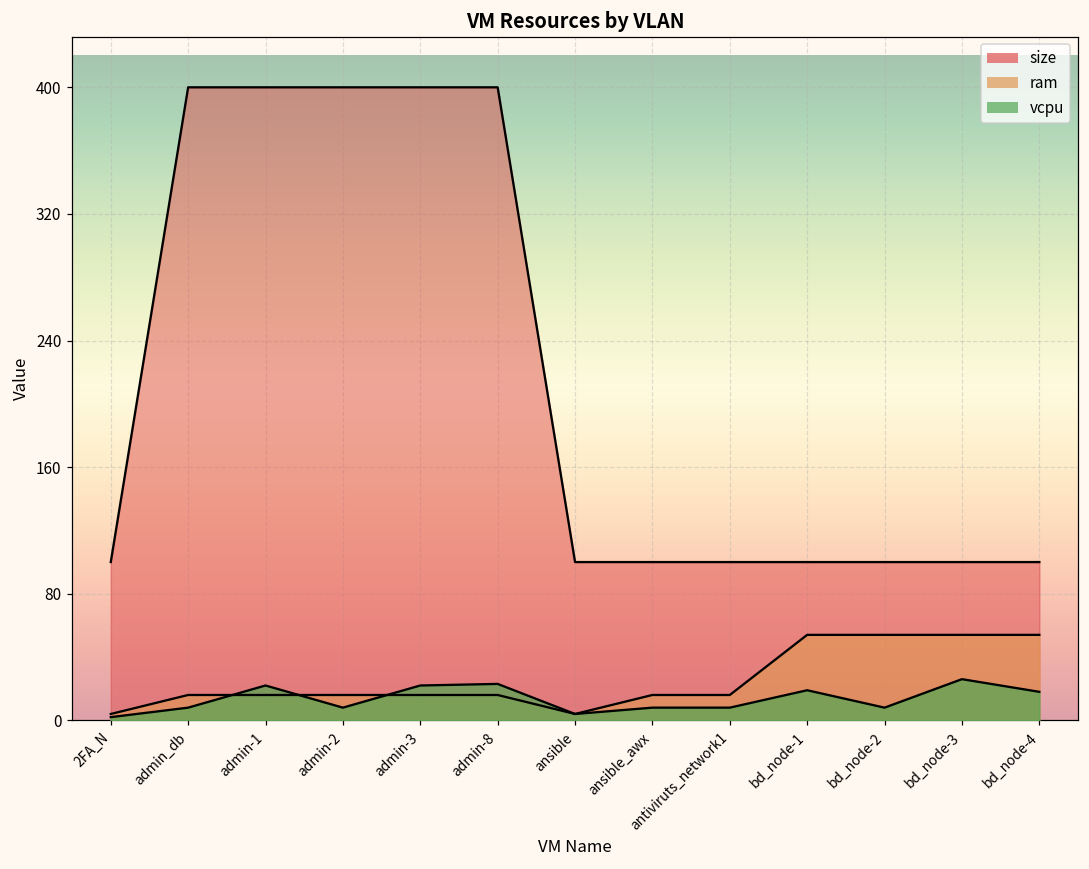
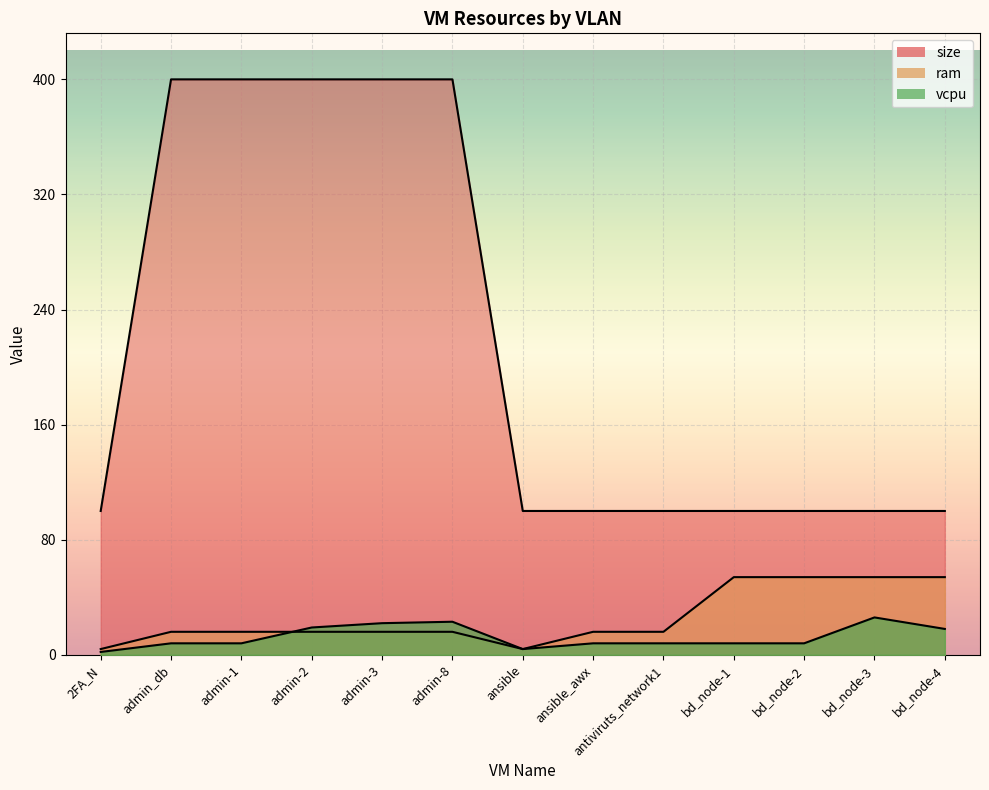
  {
    "vcpu": {
      "2FA_N": 2,
      "admin_db": 8,
-     "admin-1": 22,
-     "admin-2": 8,
+     "admin-1": 8,
+     "admin-2": 19,
      "admin-3": 22,
      "admin-8": 23,
      "ansible_awx": 8,
      "antiviruts_network1": 8,
-     "bd_node-1": 19,
+     "bd_node-1": 8,
      "bd_node-2": 8,
      "bd_node-3": 26,
      "bd_node-4": 18
    }
  }
